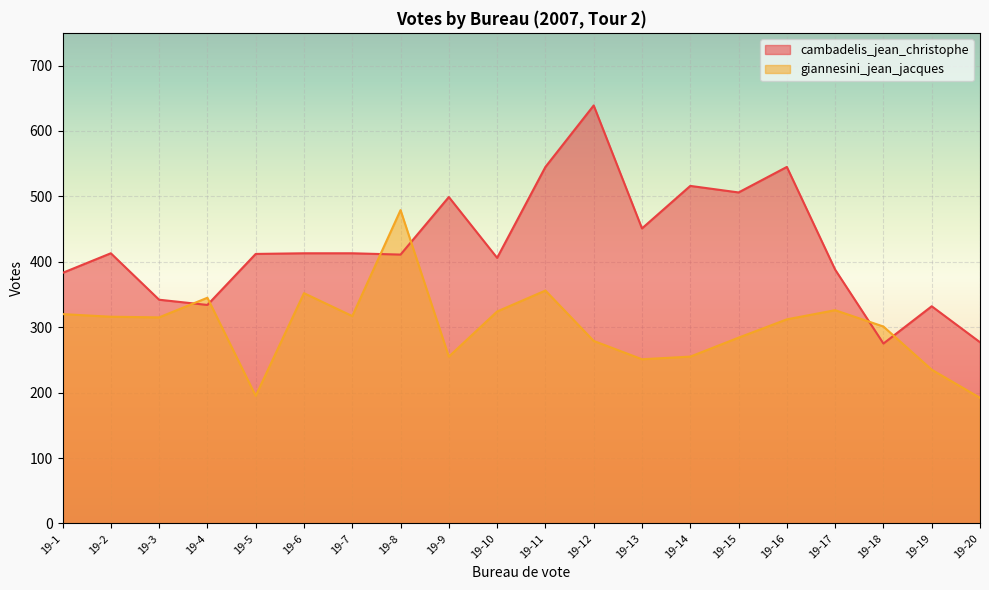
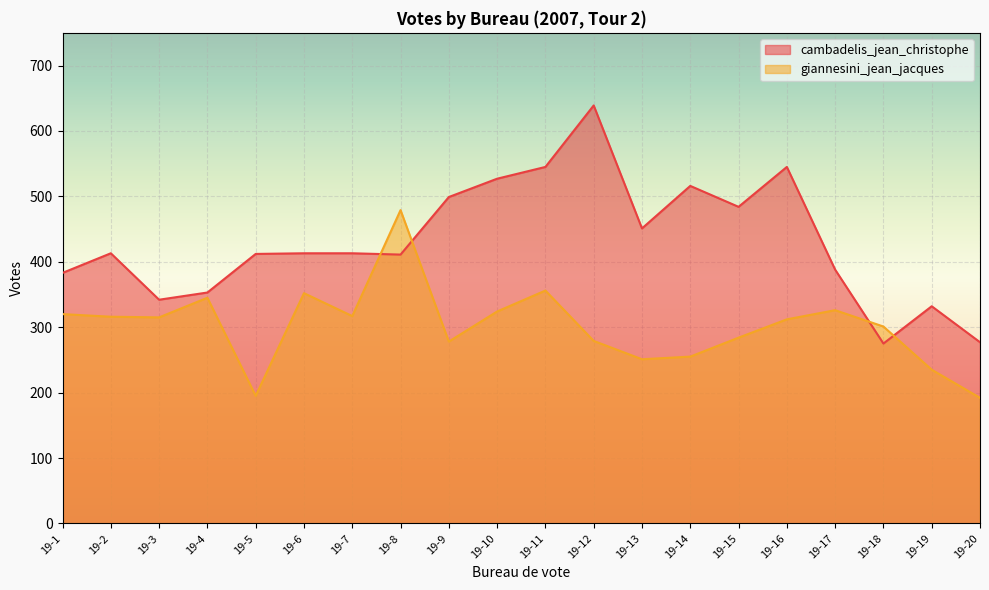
  {
    "cambadelis_jean_christophe": {
      "19-1": 380,
      "19-2": 410,
      "19-3": 340,
-     "19-4": 330,
+     "19-4": 350,
      "19-5": 410,
      "19-6": 410,
      "19-7": 410,
      "19-8": 410,
      "19-9": 500,
-     "19-10": 410,
+     "19-10": 530,
      "19-11": 550,
      "19-12": 640,
      "19-13": 450,
      "19-14": 520,
-     "19-15": 510,
+     "19-15": 480,
      "19-16": 550,
      "19-17": 390,
      "19-18": 280,
      "19-19": 330,
      "19-20": 280
    },
    "giannesini_jean_jacques": {
      "19-1": 320,
      "19-2": 320,
      "19-3": 320,
      "19-4": 350,
      "19-5": 200,
      "19-6": 350,
      "19-7": 320,
      "19-8": 480,
-     "19-9": 260,
+     "19-9": 280,
      "19-10": 320,
      "19-11": 360,
      "19-12": 280,
      "19-13": 250,
      "19-14": 260,
      "19-15": 280,
      "19-16": 310,
      "19-17": 330,
      "19-18": 300,
      "19-19": 240,
      "19-20": 190
    }
  }
